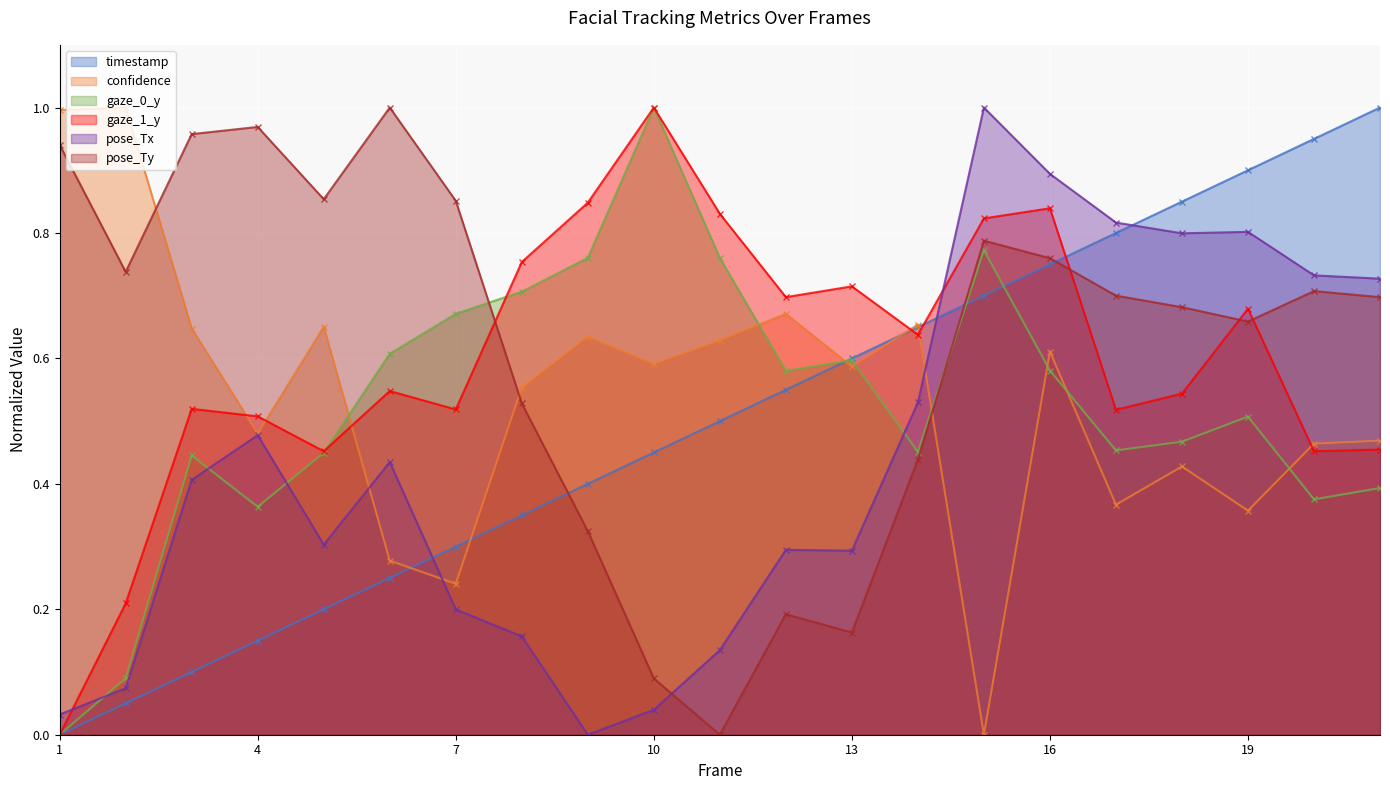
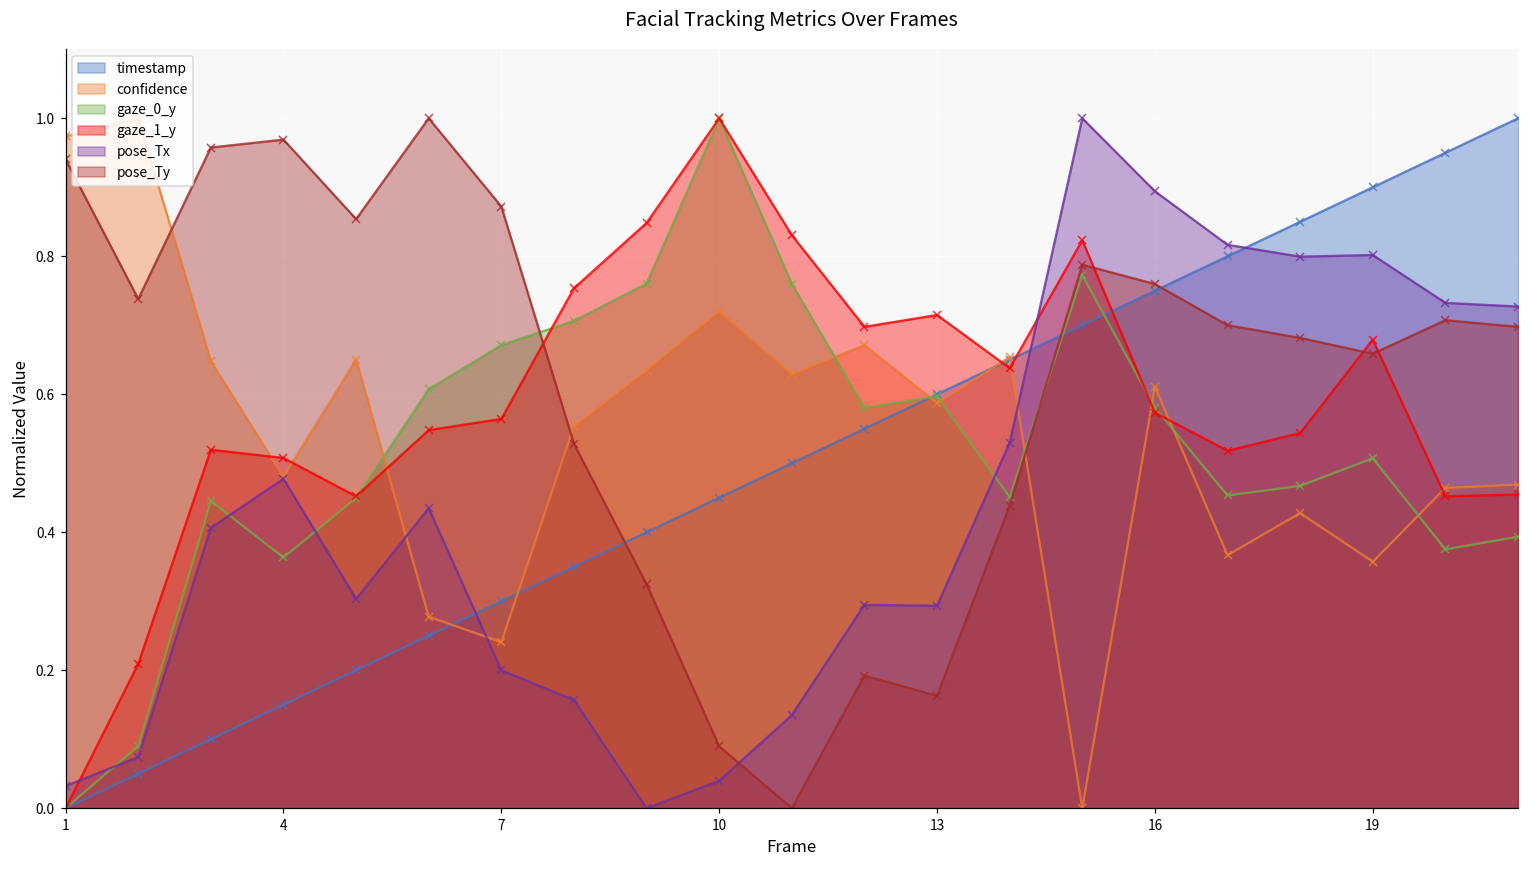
  {
    "confidence": {
-     "1": 1.00,
+     "1": 0.97,
      "7": 0.24,
-     "10": 0.59,
+     "10": 0.72,
      "13": 0.59,
      "16": 0.61,
      "19": 0.36
    },
    "gaze_0_y": {
      "4": 0.36,
      "7": 0.67,
      "16": 0.58,
      "19": 0.51
    },
    "gaze_1_y": {
      "4": 0.51,
-     "7": 0.52,
+     "7": 0.56,
      "13": 0.71,
-     "16": 0.84,
+     "16": 0.57,
      "19": 0.68
    },
    "pose_Ty": {
      "1": 0.94,
      "4": 0.97,
-     "7": 0.85,
+     "7": 0.87,
      "10": 0.09,
      "13": 0.16,
      "16": 0.76,
      "19": 0.66
    }
  }
